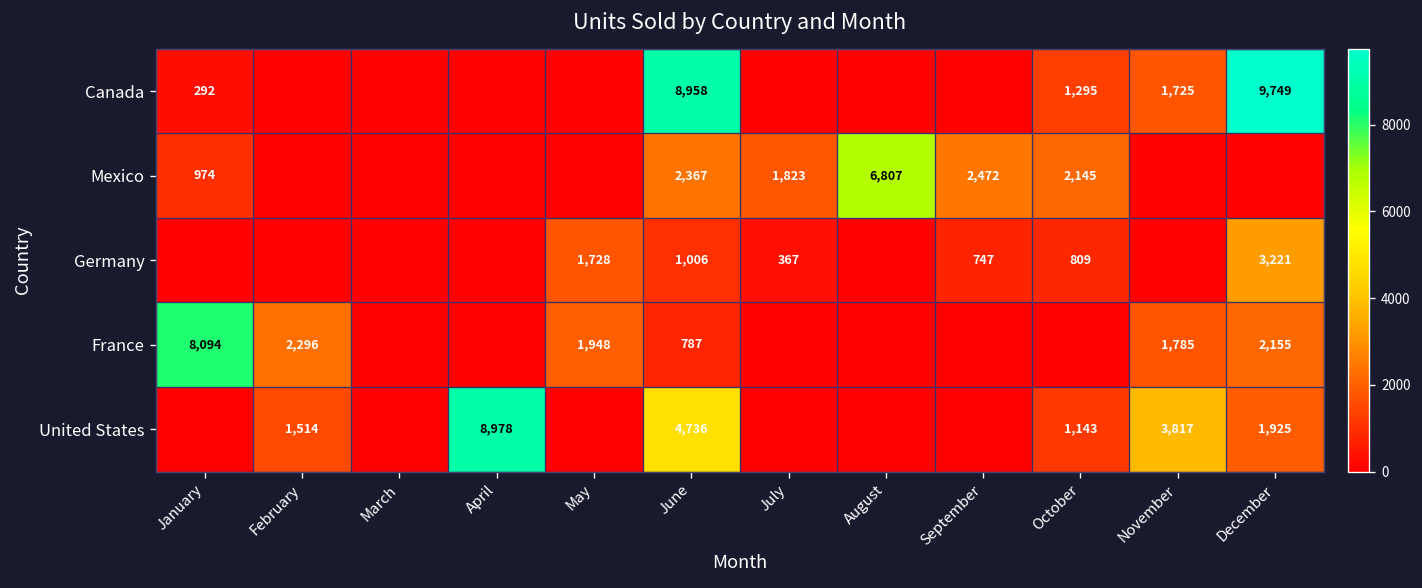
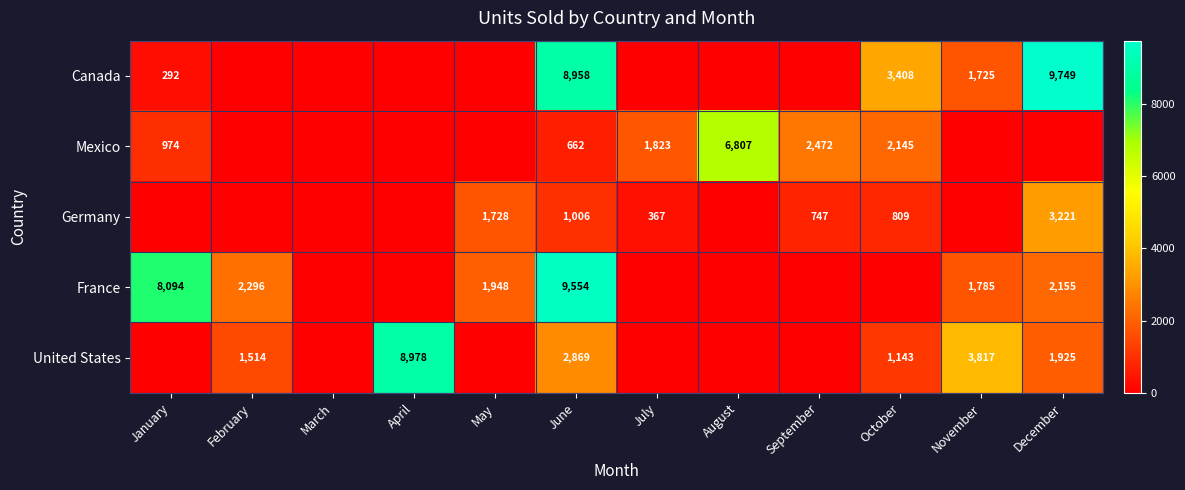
  {
    "Canada": {
      "January": "292",
      "June": "8,958",
-     "October": "1,295",
+     "October": "3,408",
      "November": "1,725",
      "December": "9,749"
    },
    "Mexico": {
      "January": "974",
-     "June": "2,367",
+     "June": "662",
      "July": "1,823",
      "August": "6,807",
      "September": "2,472",
      "October": "2,145"
    },
    "Germany": {
      "May": "1,728",
      "June": "1,006",
      "July": "367",
      "September": "747",
      "October": "809",
      "December": "3,221"
    },
    "France": {
      "January": "8,094",
      "February": "2,296",
      "May": "1,948",
-     "June": "787",
+     "June": "9,554",
      "November": "1,785",
      "December": "2,155"
    },
    "United States": {
      "February": "1,514",
      "April": "8,978",
-     "June": "4,736",
+     "June": "2,869",
      "October": "1,143",
      "November": "3,817",
      "December": "1,925"
    }
  }
